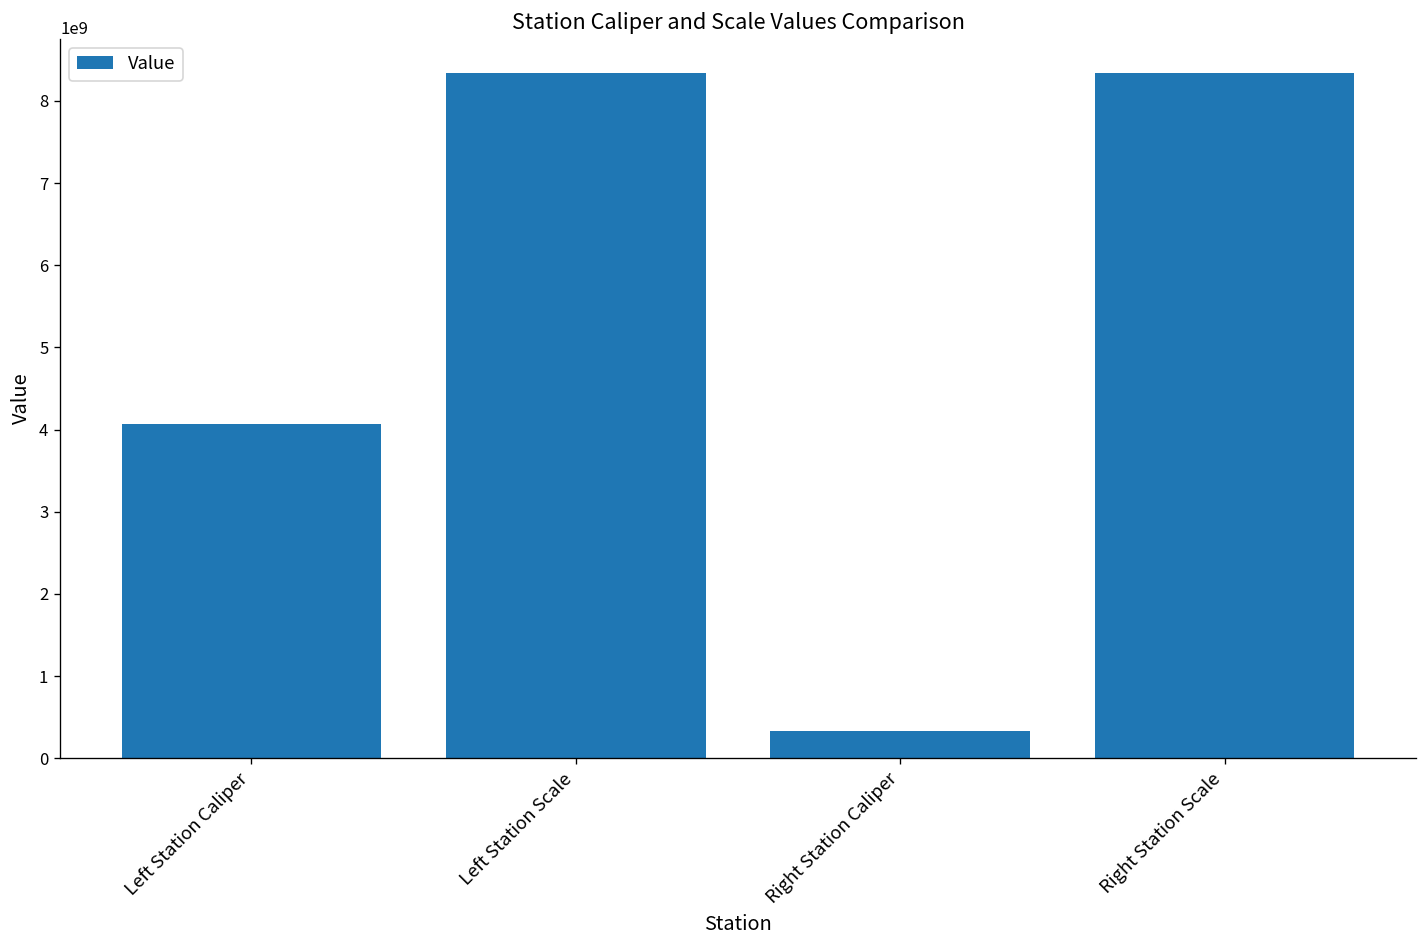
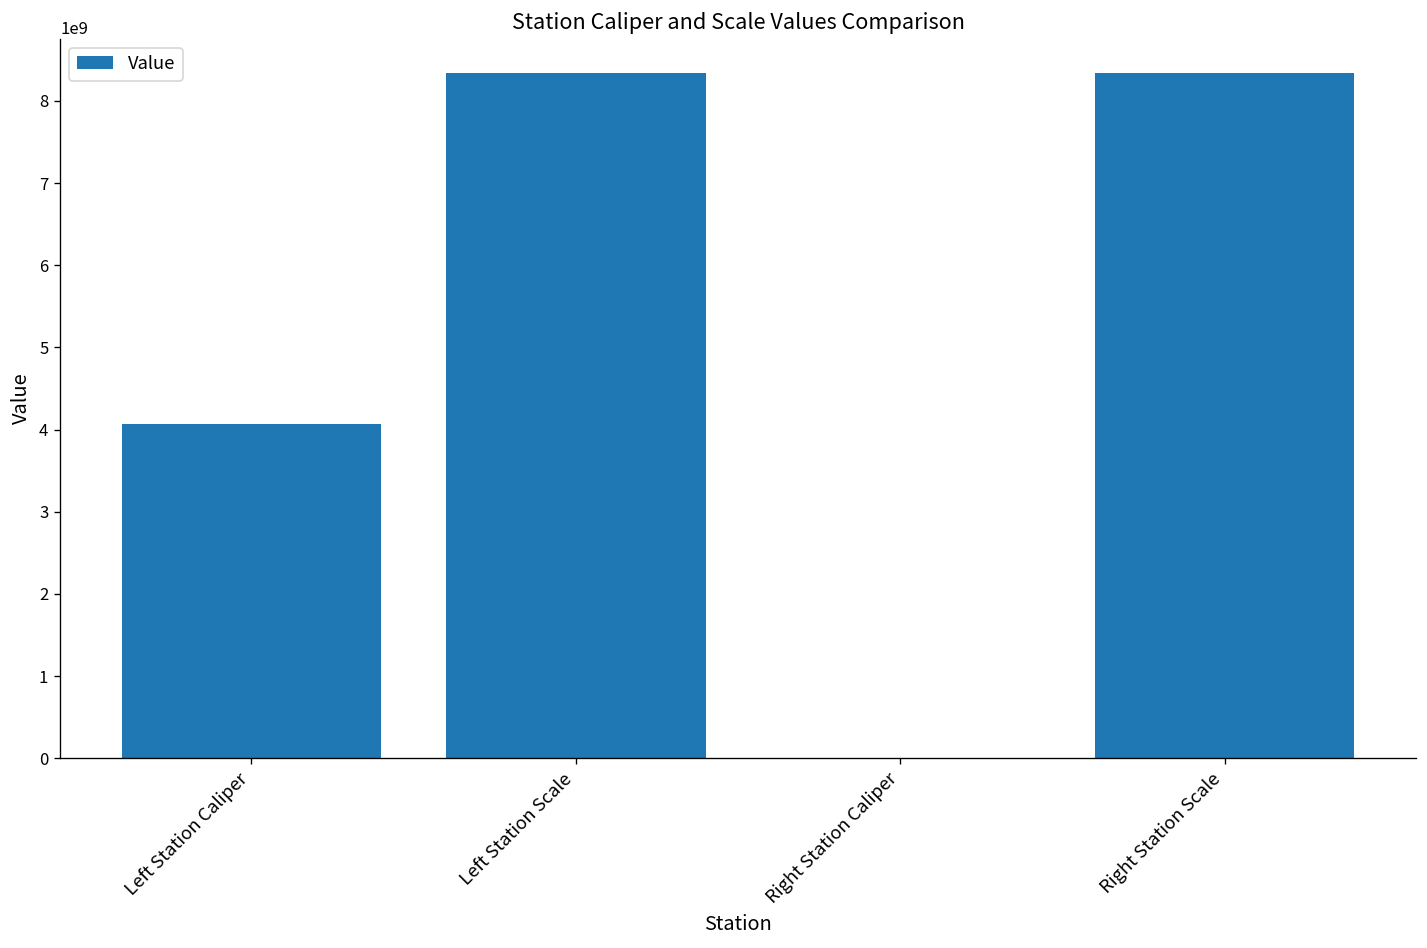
  {
    "Left Station Caliper": 4100000000,
    "Left Station Scale": 8300000000,
-   "Right Station Caliper": 300000000,
+   "Right Station Caliper": 0,
    "Right Station Scale": 8300000000
  }
